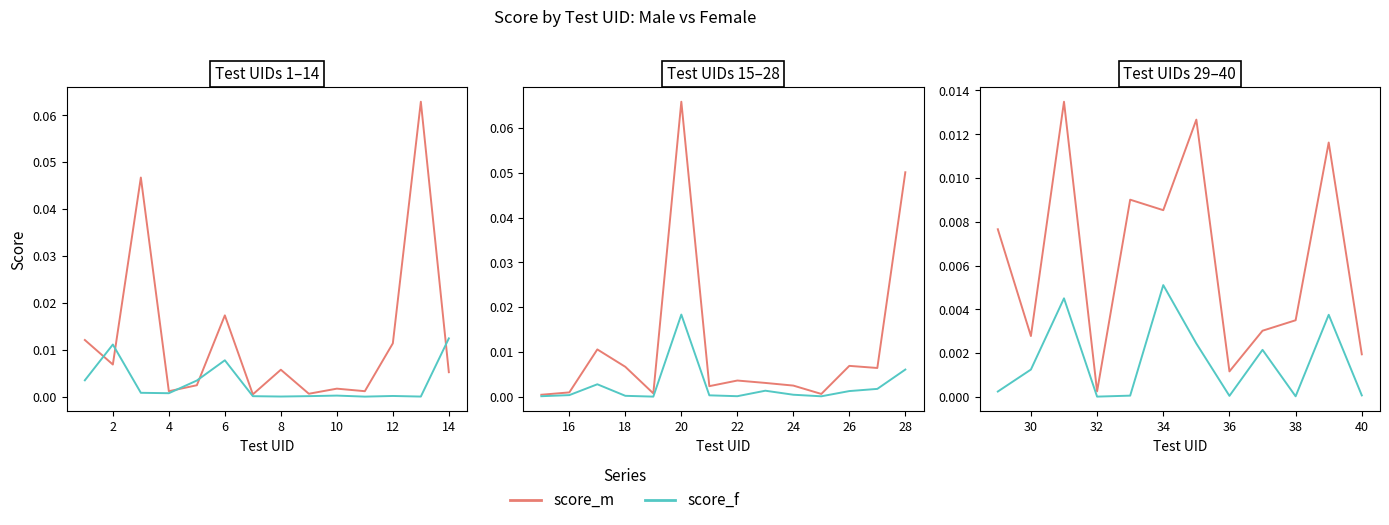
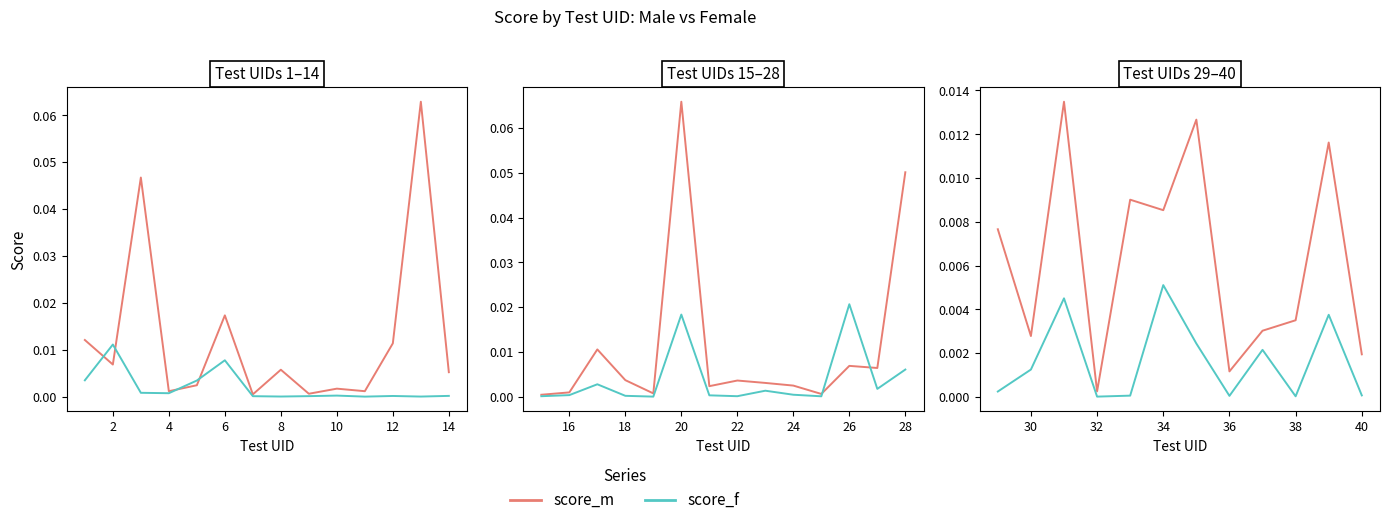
  {
    "Test UIDs 1–14": {
      "score_m": {
        "2": 0.007,
        "6": 0.017,
        "8": 0.006,
        "10": 0.002,
        "12": 0.011,
        "14": 0.005
      },
      "score_f": {
        "2": 0.011,
        "6": 0.008,
        "8": 0.000,
        "10": 0.000,
        "12": 0.000,
-       "14": 0.012
+       "14": 0.000
      }
    },
    "Test UIDs 15–28": {
      "score_m": {
        "16": 0.001,
-       "18": 0.007,
+       "18": 0.004,
        "20": 0.066,
        "22": 0.004,
        "24": 0.002,
        "26": 0.007,
        "28": 0.050
      },
      "score_f": {
        "16": 0.000,
        "18": 0.000,
        "20": 0.018,
        "22": 0.000,
        "24": 0.000,
-       "26": 0.001,
+       "26": 0.021,
        "28": 0.006
      }
    },
    "Test UIDs 29–40": {
      "score_m": {
        "30": 0.0028,
        "32": 0.0003,
        "34": 0.0085,
        "36": 0.0012,
        "38": 0.0035,
        "40": 0.0019
      },
      "score_f": {
        "30": 0.0012,
        "32": 0.0000,
        "34": 0.0051,
        "36": 0.0000,
        "38": 0.0000,
        "40": 0.0001
      }
    }
  }
